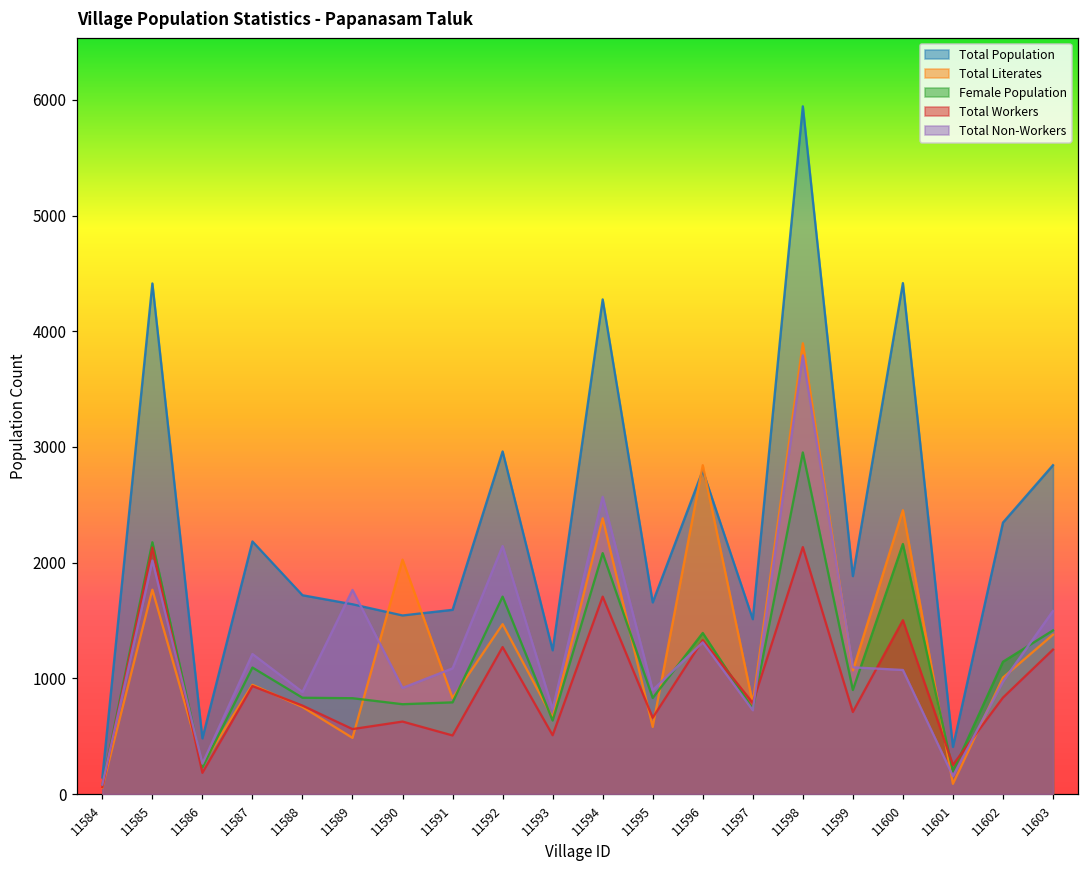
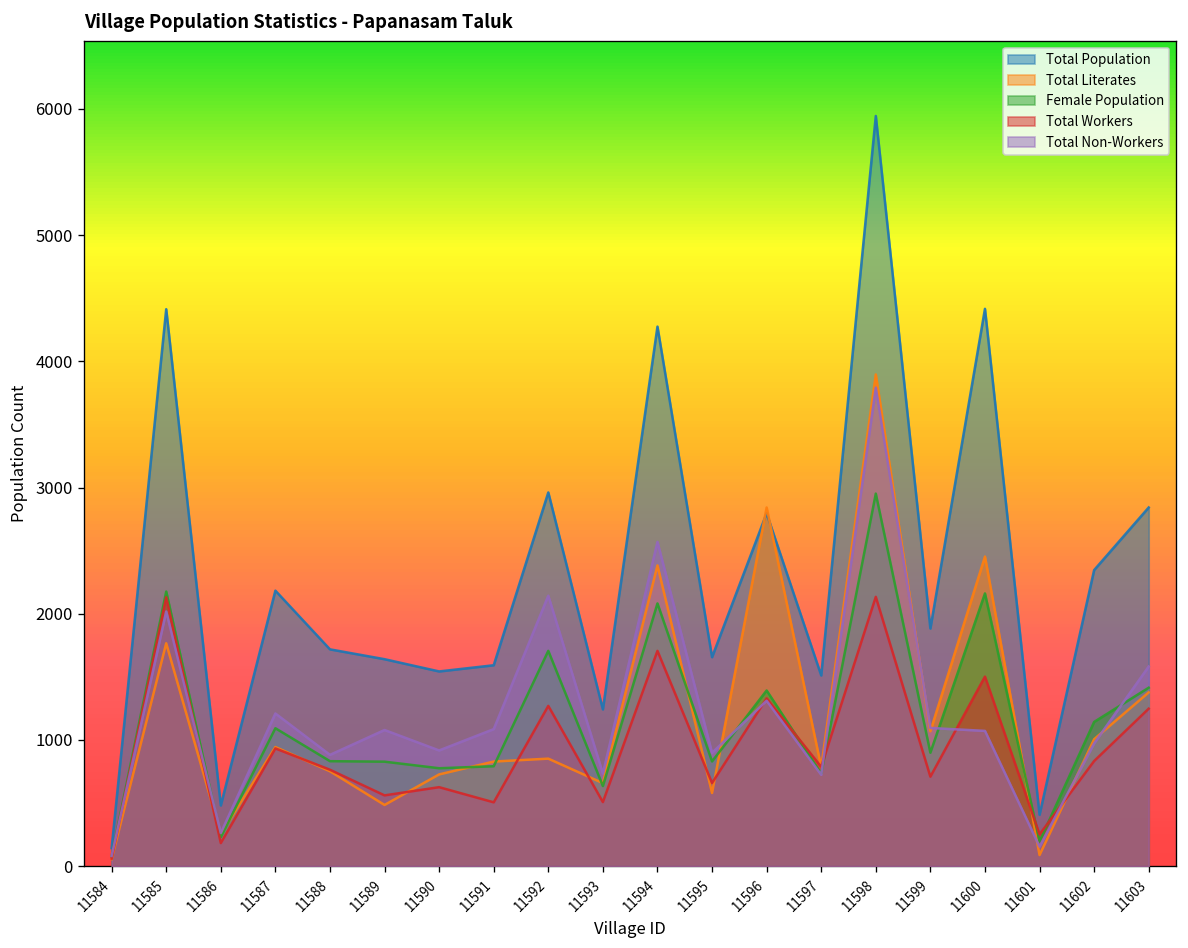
  {
    "Total Population": {
      "11584": 140,
      "11585": 4410,
      "11586": 480,
      "11587": 2180,
      "11588": 1720,
      "11589": 1640,
      "11590": 1540,
      "11591": 1590,
      "11592": 2960,
      "11593": 1240,
      "11594": 4280,
      "11595": 1660,
      "11596": 2800,
      "11597": 1510,
      "11598": 5940,
      "11599": 1880,
      "11600": 4420,
      "11601": 410,
      "11602": 2350,
      "11603": 2840
    },
    "Total Literates": {
      "11585": 1770,
      "11589": 490,
-     "11590": 2030,
+     "11590": 730,
      "11591": 830,
-     "11592": 1470,
+     "11592": 850,
      "11594": 2380,
      "11595": 580,
      "11596": 2840,
      "11598": 3900,
      "11599": 1070,
      "11600": 2450,
      "11601": 90,
      "11602": 1010,
      "11603": 1380
    },
    "Female Population": {
      "11585": 2180,
      "11587": 1090,
      "11588": 830,
      "11589": 830,
      "11590": 780,
      "11591": 790,
      "11592": 1710,
      "11594": 2080,
      "11595": 830,
      "11596": 1390,
      "11598": 2950,
      "11599": 900,
      "11600": 2160,
      "11601": 200,
      "11602": 1140,
      "11603": 1410
    },
    "Total Workers": {
      "11585": 2130,
      "11586": 180,
      "11589": 560,
      "11590": 630,
      "11591": 510,
      "11592": 1270,
      "11593": 510,
      "11594": 1710,
      "11595": 660,
      "11598": 2130,
      "11599": 710,
      "11600": 1500,
      "11601": 250,
      "11602": 830,
      "11603": 1250
    },
    "Total Non-Workers": {
      "11585": 2020,
      "11587": 1210,
      "11588": 880,
-     "11589": 1760,
+     "11589": 1080,
      "11590": 920,
      "11591": 1090,
      "11592": 2140,
      "11593": 730,
      "11594": 2570,
      "11595": 900,
      "11598": 3790,
      "11599": 1100,
      "11600": 1070,
      "11601": 160,
      "11602": 970,
      "11603": 1580
    }
  }
